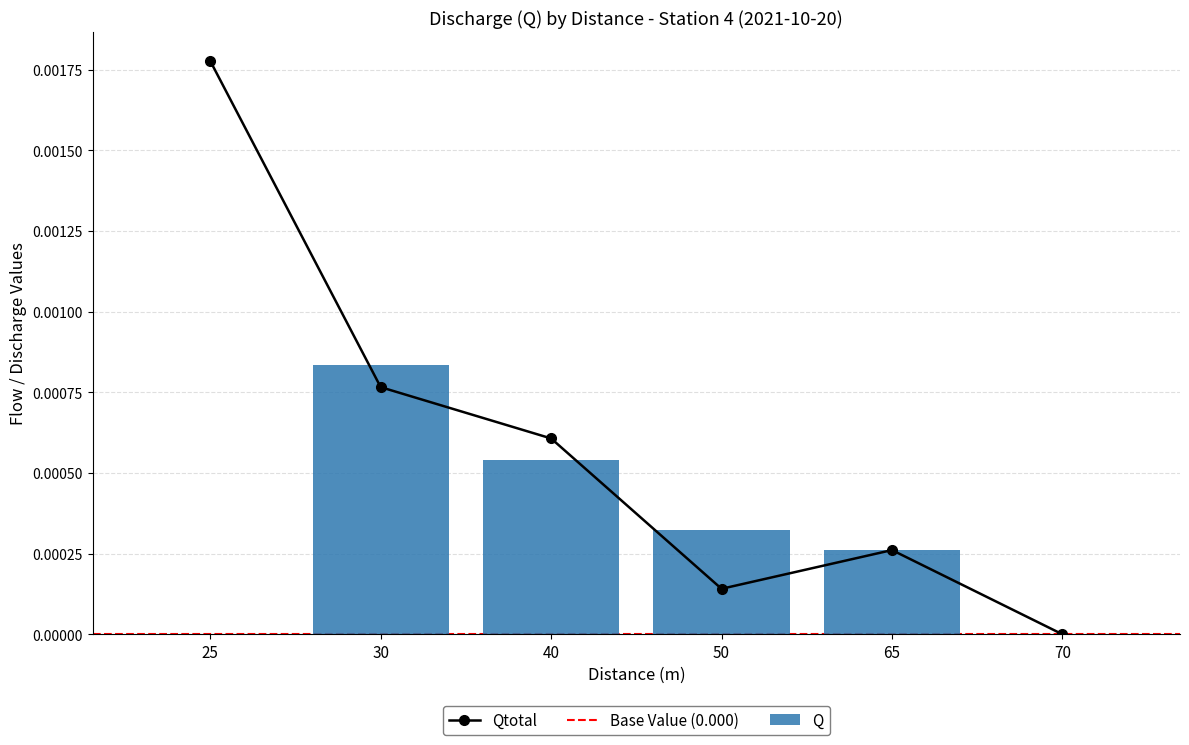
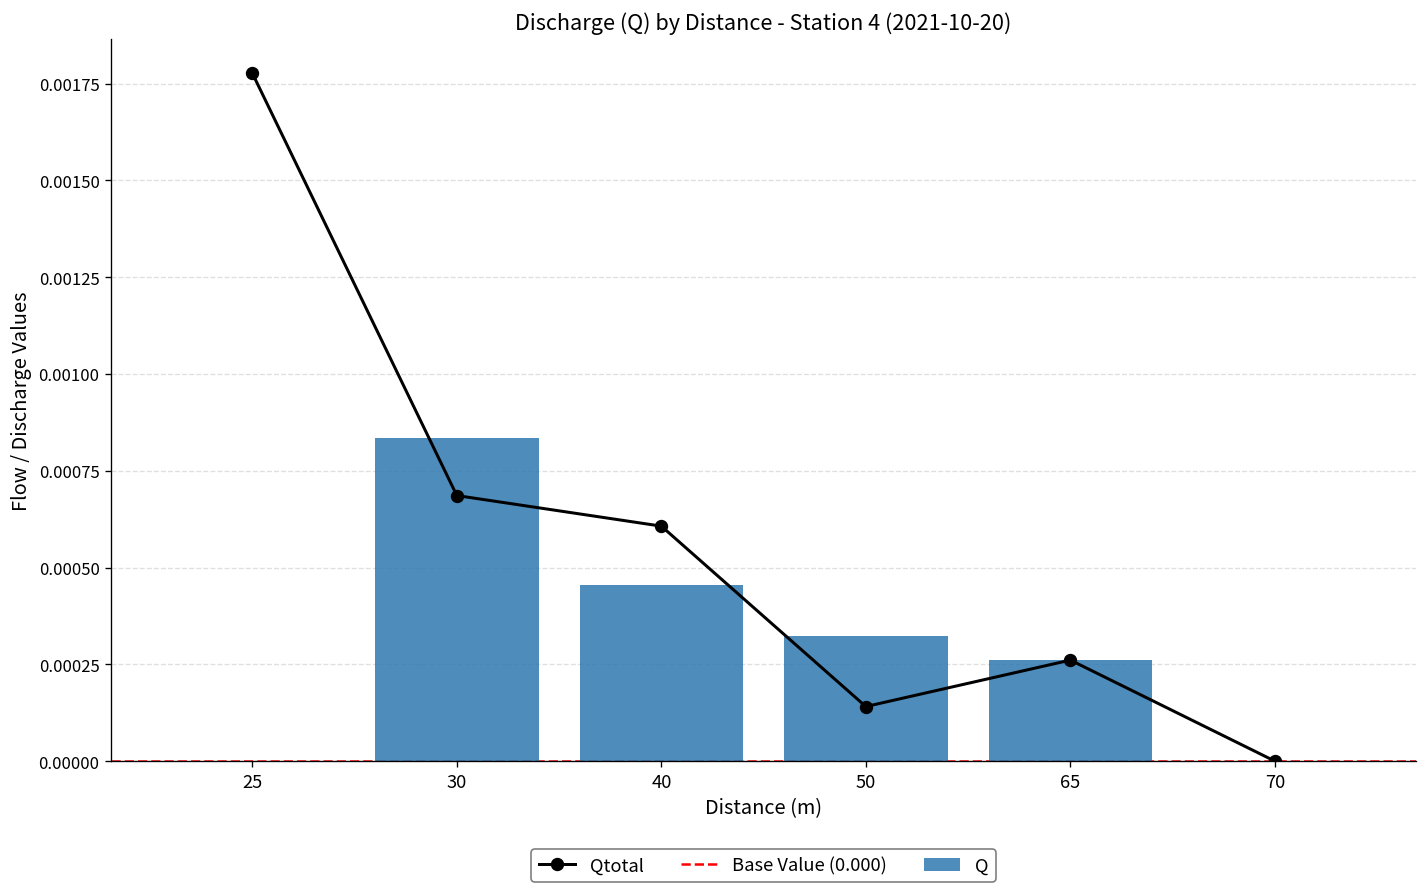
  {
    "Qtotal": {
      "25": 0.00178,
-     "30": 0.00077,
+     "30": 0.00069,
      "40": 0.00061,
      "50": 0.00014,
      "65": 0.00026,
      "70": 0.00000
    },
    "Q": {
      "25": 0.00000,
      "30": 0.00084,
-     "40": 0.00054,
+     "40": 0.00046,
      "50": 0.00032,
      "65": 0.00026,
      "70": 0.00000
    }
  }
